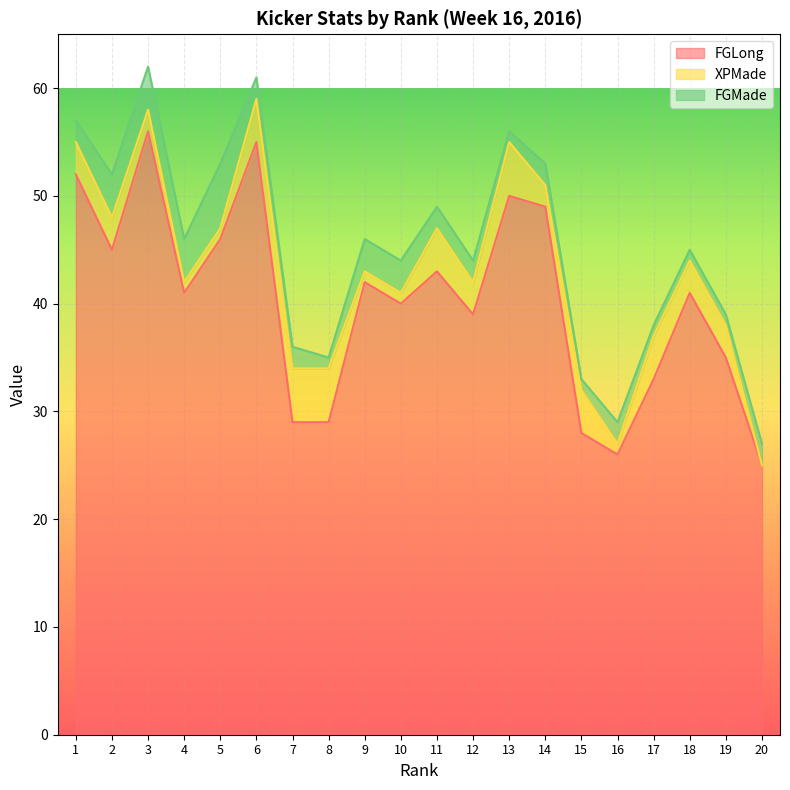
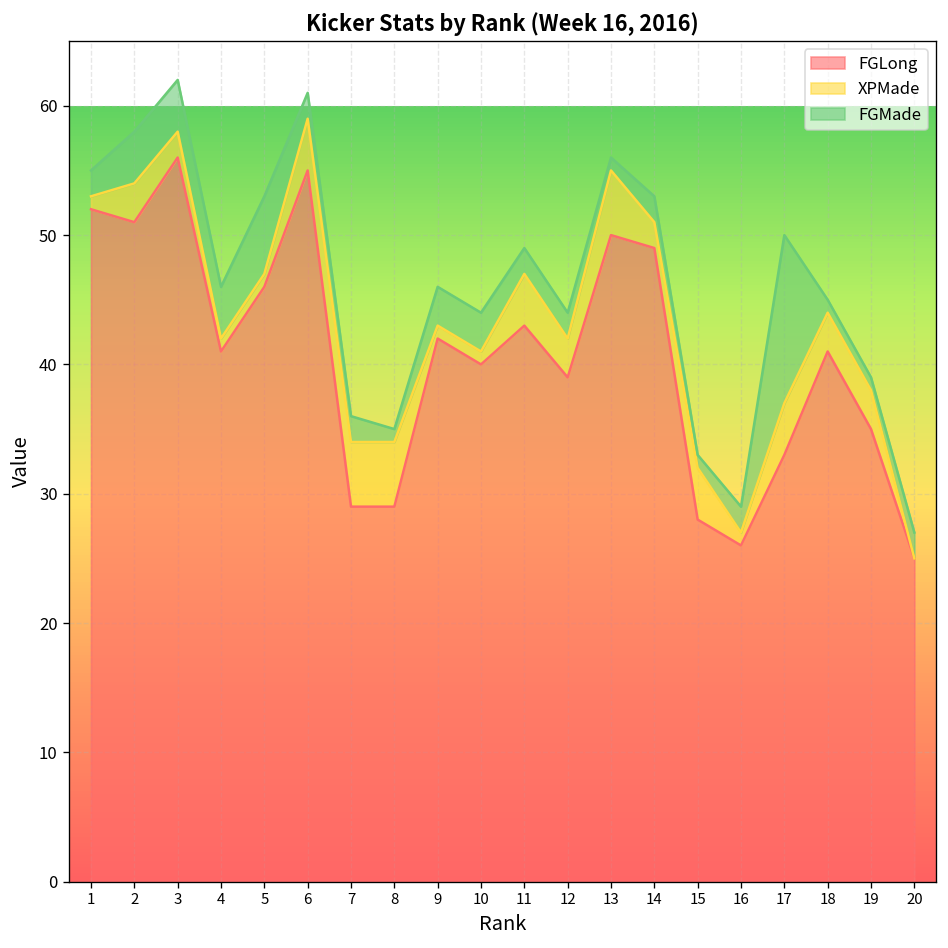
  {
    "FGLong": {
      "1": 52,
-     "2": 45,
+     "2": 51,
      "3": 56,
      "4": 41,
      "5": 46,
      "6": 55,
      "7": 29,
      "8": 29,
      "9": 42,
      "10": 40,
      "11": 43,
      "12": 39,
      "13": 50,
      "14": 49,
      "15": 28,
      "16": 26,
      "17": 33,
      "18": 41,
      "19": 35
    },
    "XPMade": {
-     "1": 3,
+     "1": 1,
      "2": 3,
      "3": 2,
      "4": 1,
      "5": 1,
      "6": 4,
      "7": 5,
      "8": 5,
      "9": 1,
      "10": 1,
      "11": 4,
      "12": 3,
      "13": 5,
      "14": 2,
      "15": 4,
      "16": 1,
      "17": 4,
      "18": 3,
      "19": 3
    },
    "FGMade": {
      "1": 2,
      "2": 4,
      "3": 4,
      "4": 4,
      "5": 6,
      "6": 2,
      "7": 2,
      "8": 1,
      "9": 3,
      "10": 3,
      "11": 2,
      "12": 2,
      "13": 1,
      "14": 2,
      "15": 1,
      "16": 2,
-     "17": 1,
+     "17": 13,
      "18": 1,
      "19": 1,
      "20": 2
    }
  }
